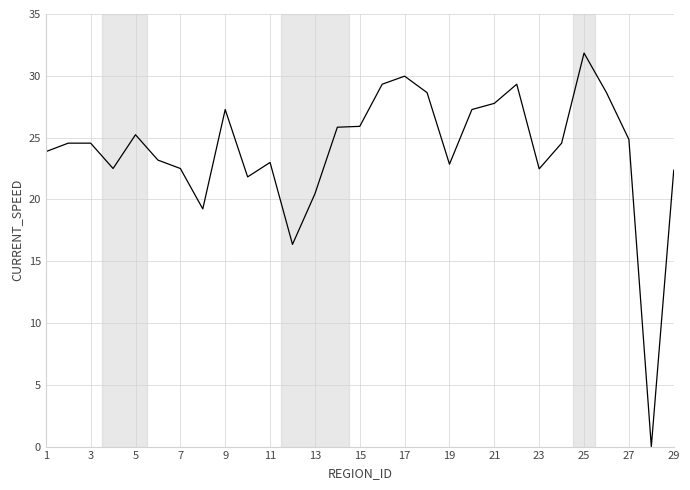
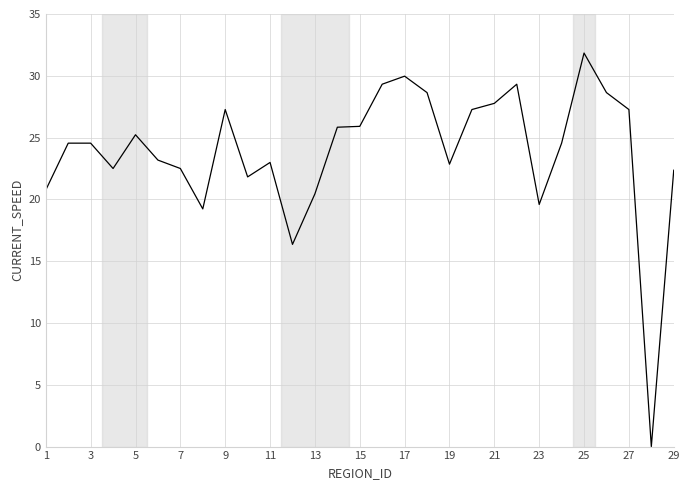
  {
-   "1": 23.9,
+   "1": 20.8,
    "3": 24.6,
    "5": 25.2,
    "7": 22.5,
    "9": 27.3,
    "11": 23.0,
    "13": 20.5,
    "15": 25.9,
    "17": 30.0,
    "19": 22.9,
    "21": 27.8,
-   "23": 22.5,
+   "23": 19.6,
    "25": 31.8,
-   "27": 24.9,
+   "27": 27.3,
    "29": 22.4
  }
